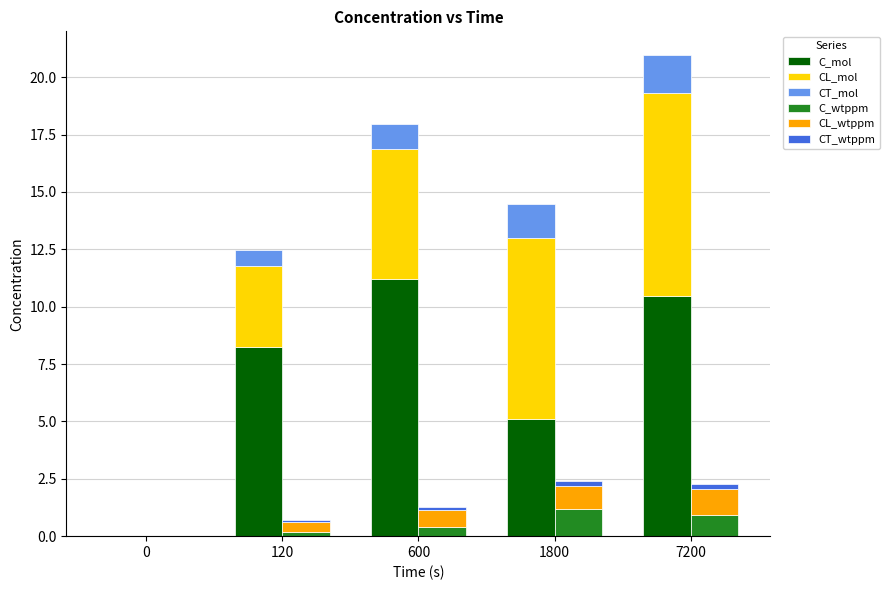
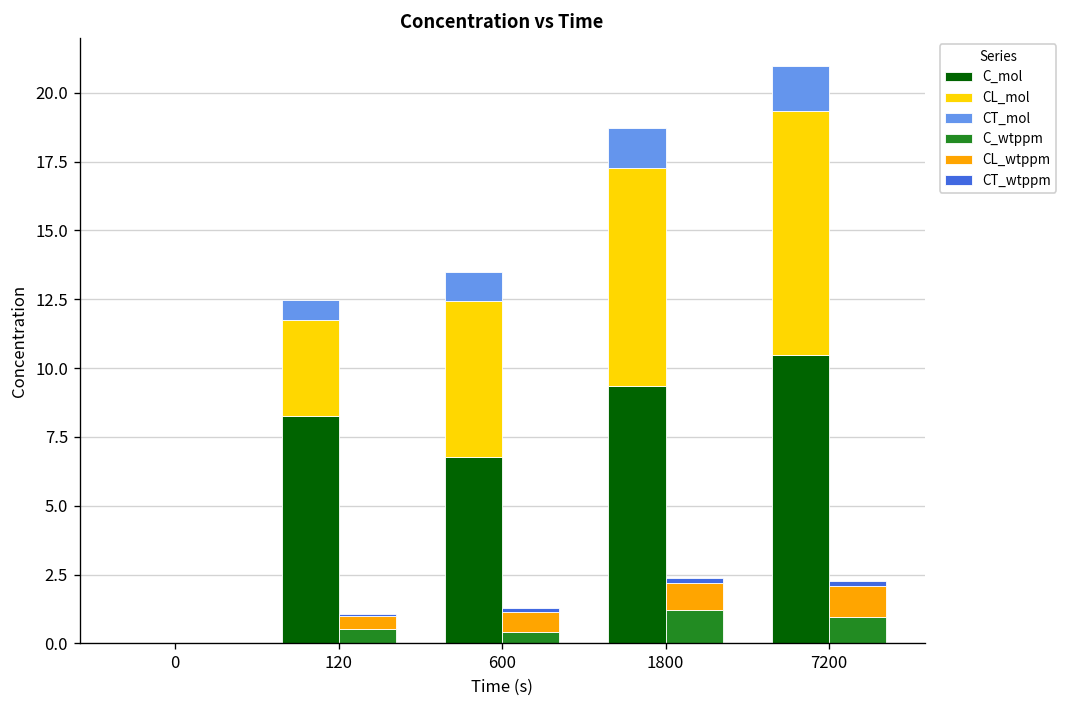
  {
    "C_mol": {
      "0": 0.0,
      "120": 8.2,
-     "600": 11.2,
-     "1800": 5.1,
+     "600": 6.8,
+     "1800": 9.4,
      "7200": 10.5
    },
    "C_wtppm": {
      "0": 0.0,
-     "120": 0.2,
+     "120": 0.5,
      "600": 0.4,
      "1800": 1.2,
      "7200": 0.9
    }
  }
